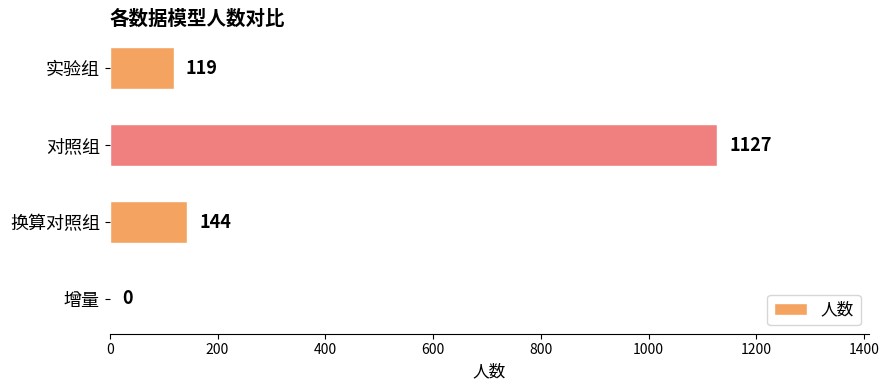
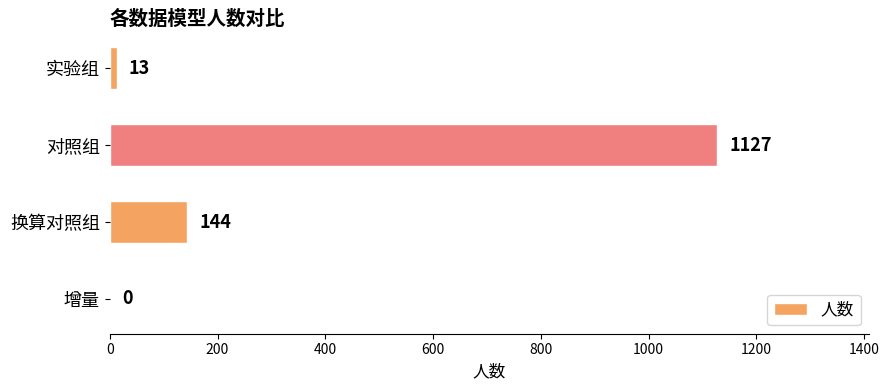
  {
-   "实验组": 119,
+   "实验组": 13,
    "对照组": 1127,
    "换算对照组": 144,
    "增量": 0
  }
